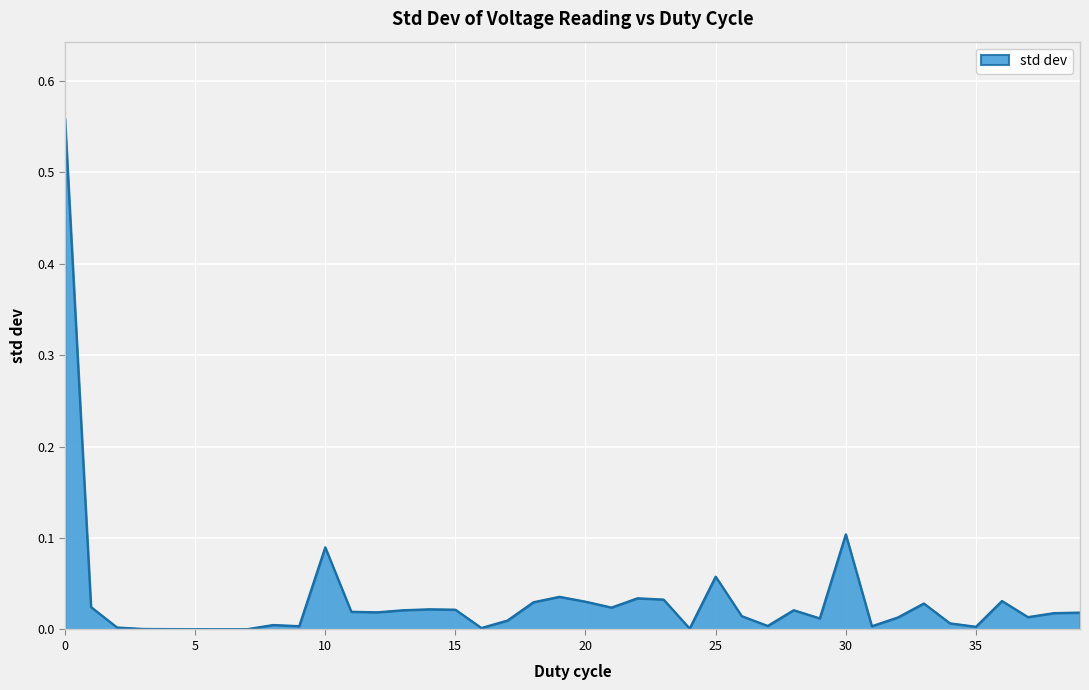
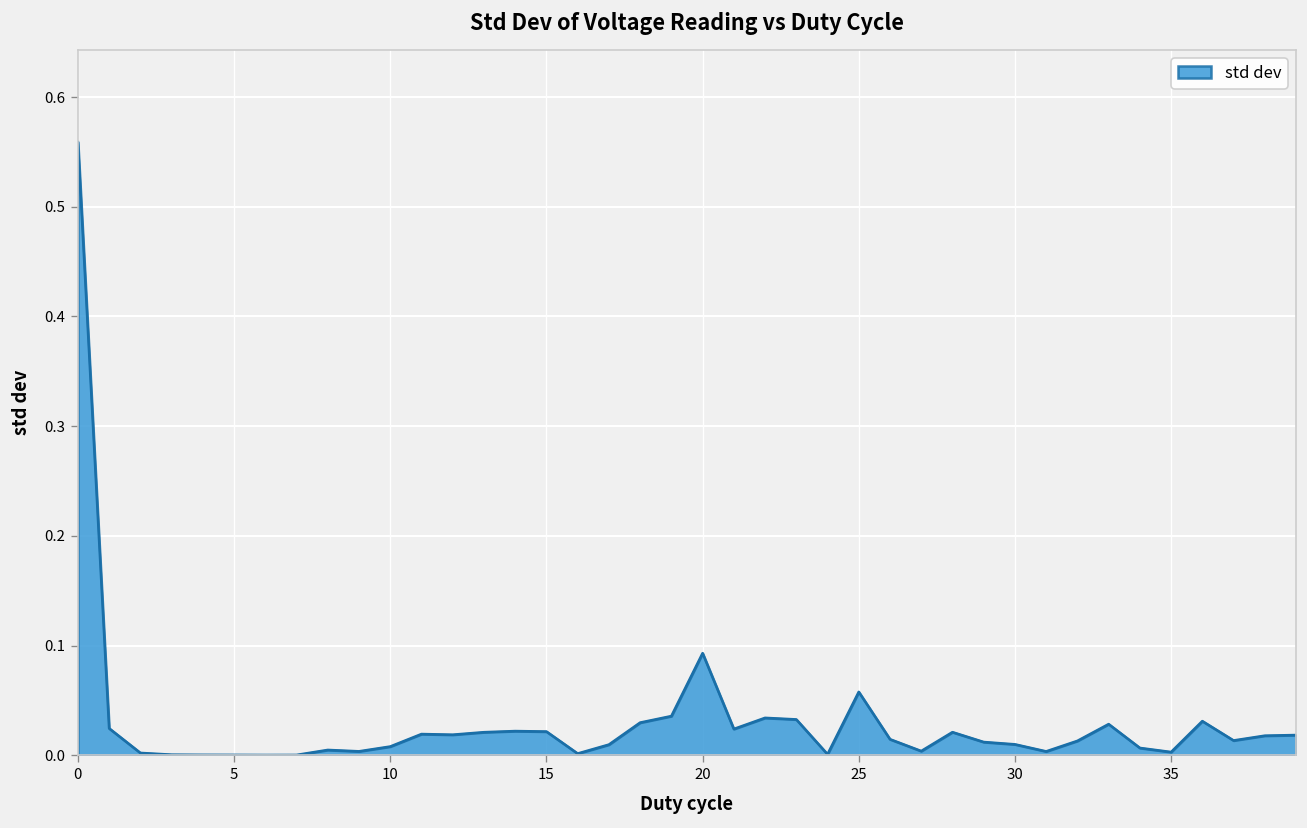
  {
    "0": 0.56,
    "5": 0.00,
-   "10": 0.09,
+   "10": 0.01,
    "15": 0.02,
-   "20": 0.03,
+   "20": 0.09,
    "25": 0.06,
-   "30": 0.10,
+   "30": 0.01,
    "35": 0.00
  }
